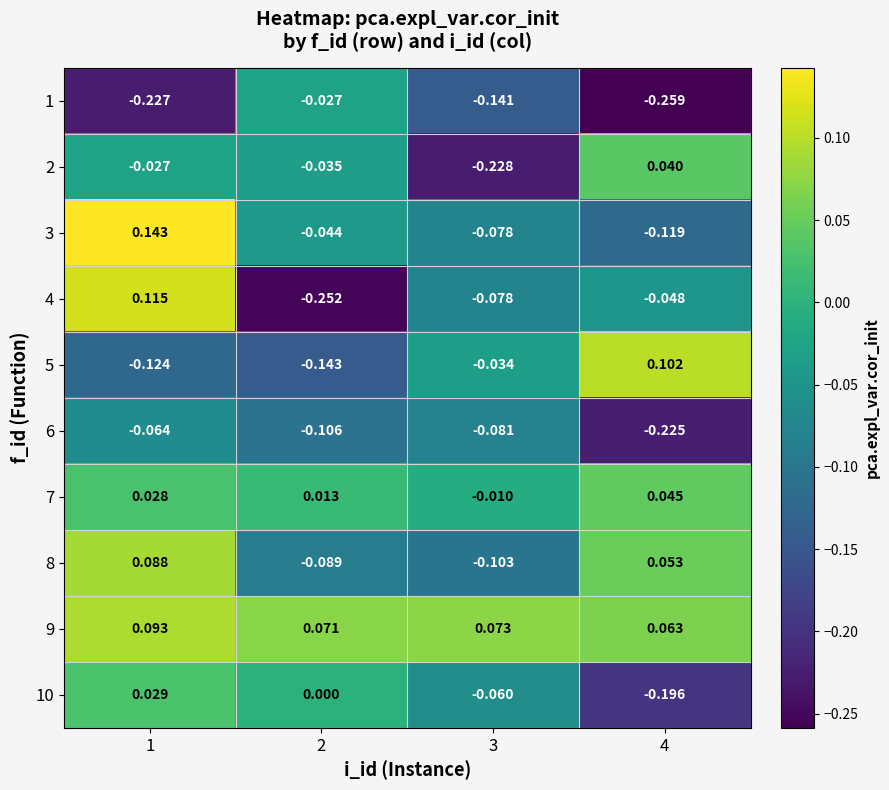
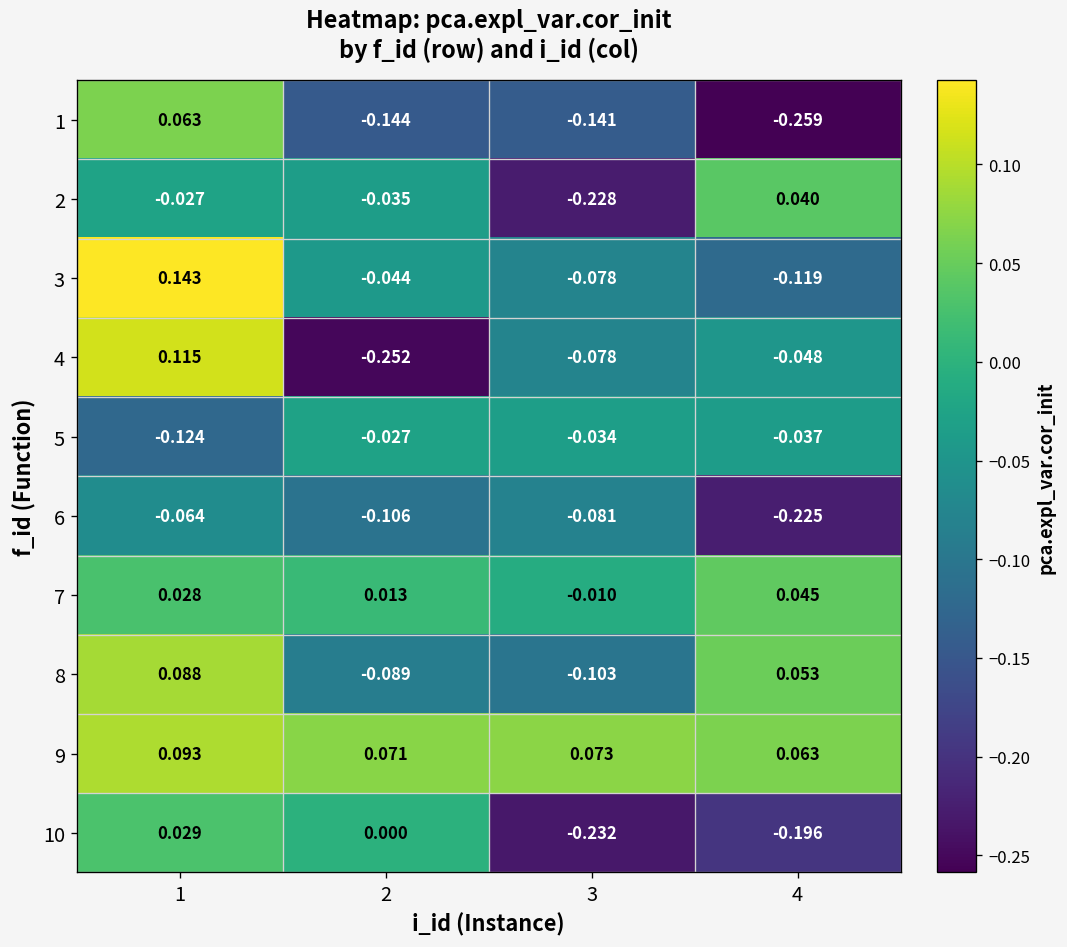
  {
    "1": {
-     "1": -0.227,
-     "2": -0.027,
+     "1": 0.063,
+     "2": -0.144,
      "3": -0.141,
      "4": -0.259
    },
    "2": {
      "1": -0.027,
      "2": -0.035,
      "3": -0.228,
      "4": 0.040
    },
    "3": {
      "1": 0.143,
      "2": -0.044,
      "3": -0.078,
      "4": -0.119
    },
    "4": {
      "1": 0.115,
      "2": -0.252,
      "3": -0.078,
      "4": -0.048
    },
    "5": {
      "1": -0.124,
-     "2": -0.143,
+     "2": -0.027,
      "3": -0.034,
-     "4": 0.102
+     "4": -0.037
    },
    "6": {
      "1": -0.064,
      "2": -0.106,
      "3": -0.081,
      "4": -0.225
    },
    "7": {
      "1": 0.028,
      "2": 0.013,
      "3": -0.010,
      "4": 0.045
    },
    "8": {
      "1": 0.088,
      "2": -0.089,
      "3": -0.103,
      "4": 0.053
    },
    "9": {
      "1": 0.093,
      "2": 0.071,
      "3": 0.073,
      "4": 0.063
    },
    "10": {
      "1": 0.029,
      "2": 0.000,
-     "3": -0.060,
+     "3": -0.232,
      "4": -0.196
    }
  }
